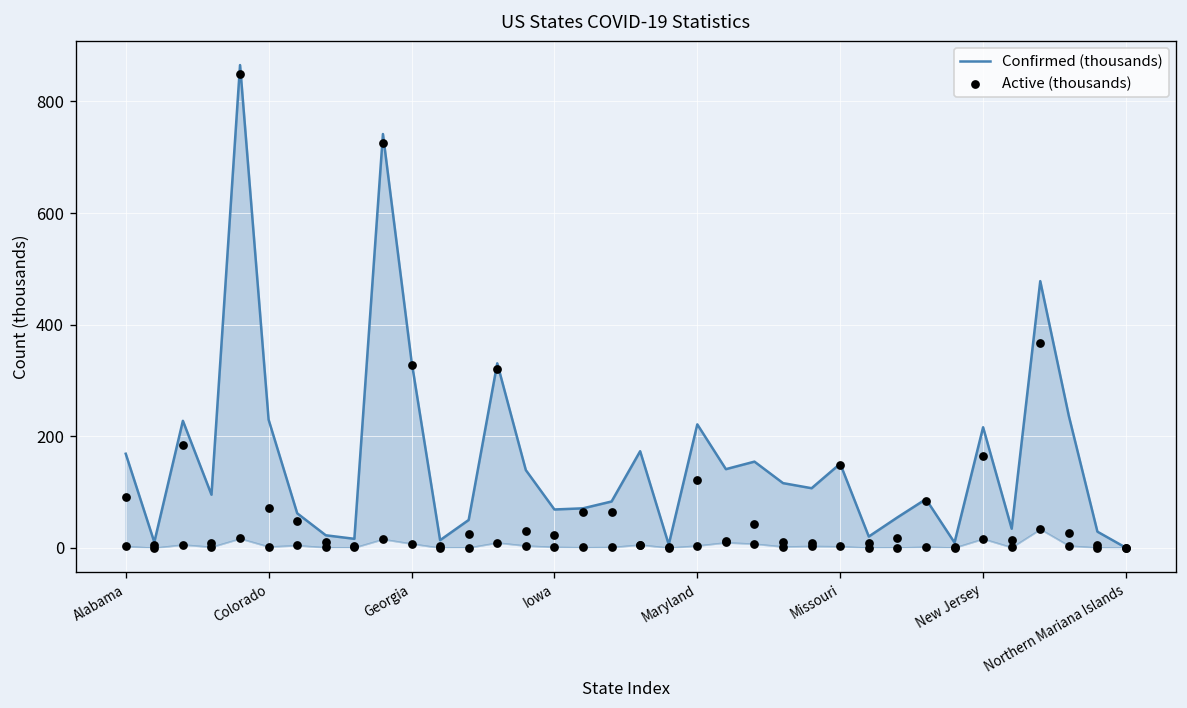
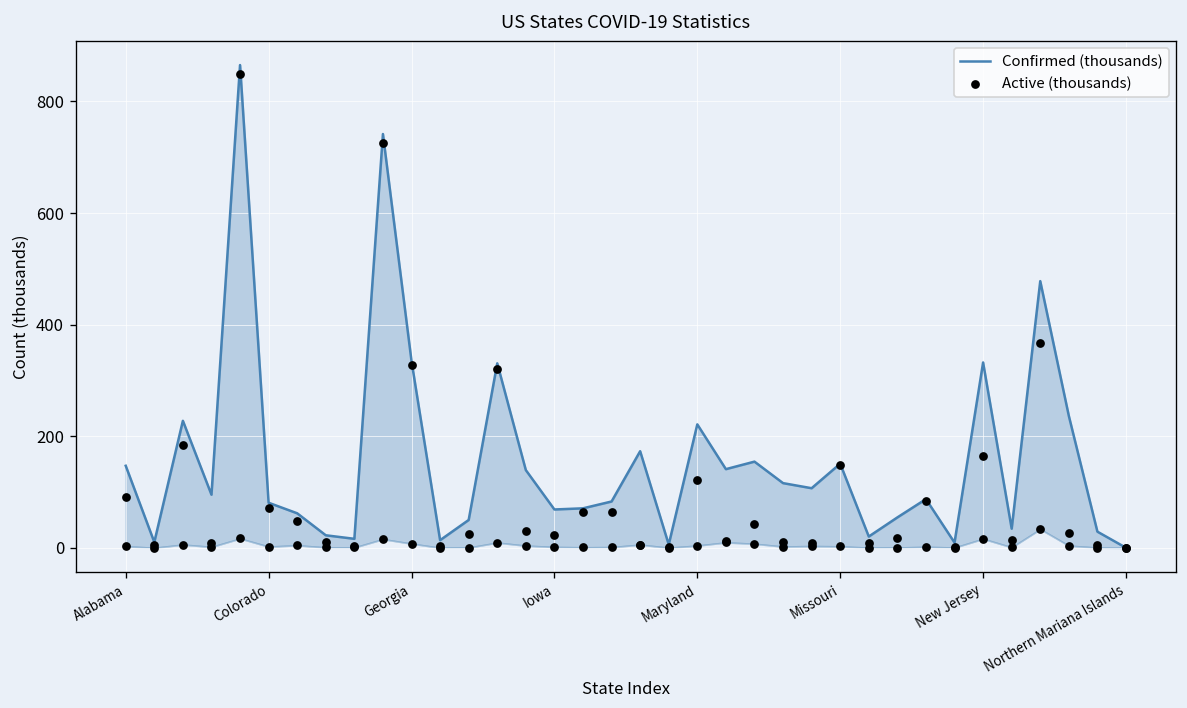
  {
    "Confirmed (thousands)": {
-     "Alabama": 170,
-     "Colorado": 230,
+     "Alabama": 150,
+     "Colorado": 80,
      "Georgia": 330,
      "Iowa": 70,
      "Maryland": 220,
-     "New Jersey": 220
+     "New Jersey": 330
    }
  }
